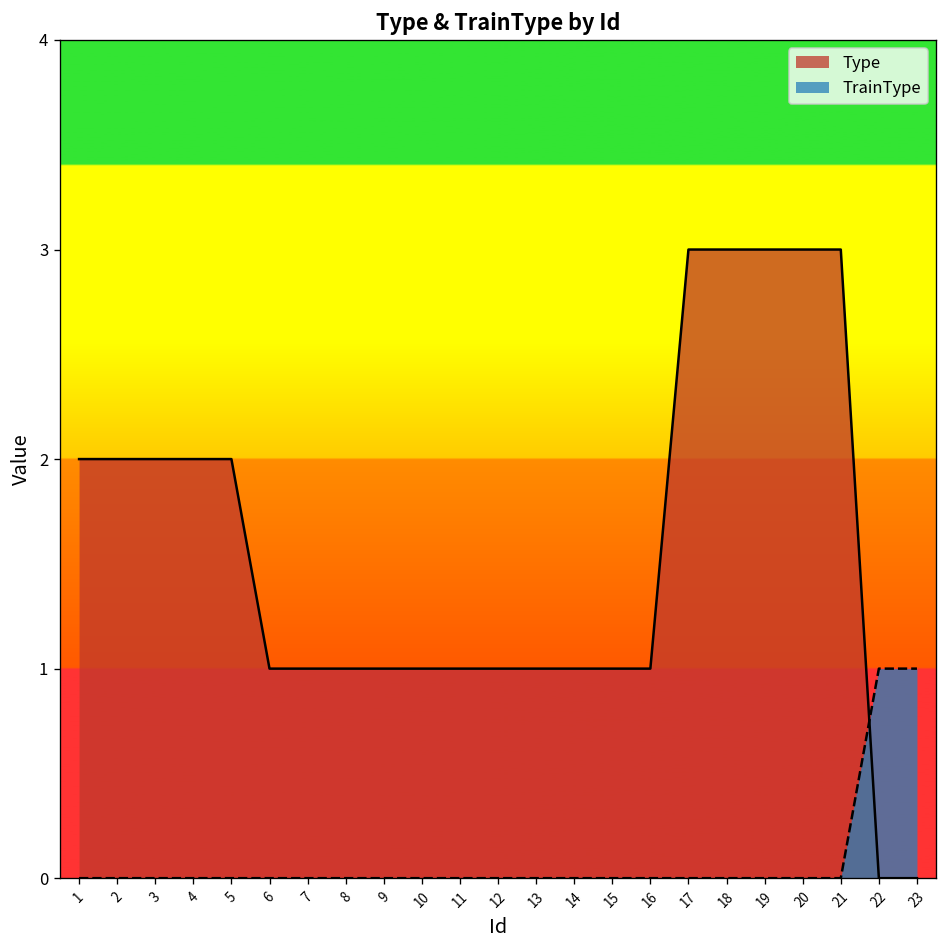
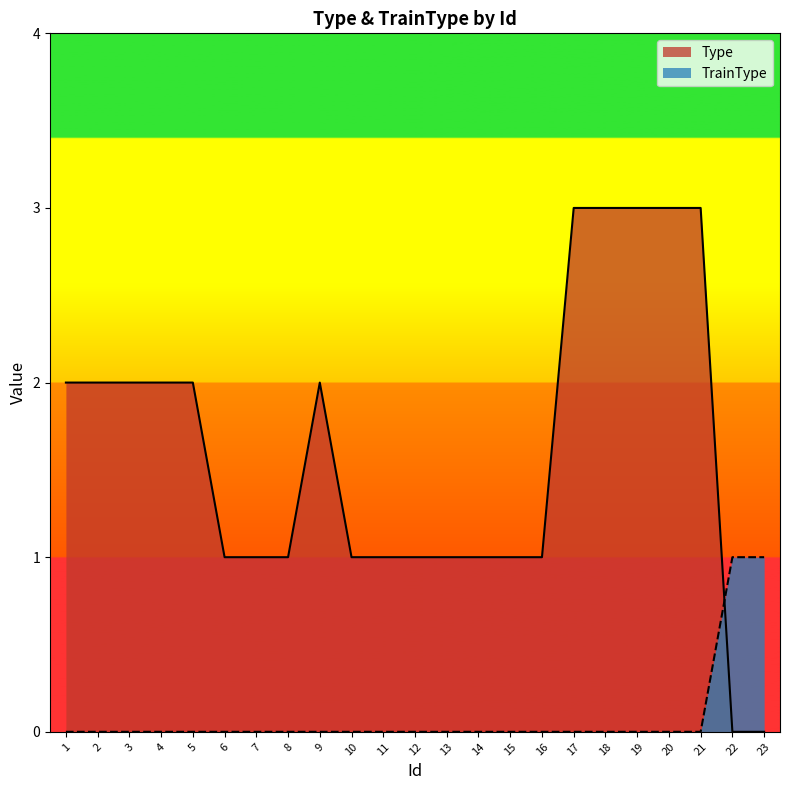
  {
    "Type": {
      "1": 2,
      "2": 2,
      "3": 2,
      "4": 2,
      "5": 2,
      "6": 1,
      "7": 1,
      "8": 1,
-     "9": 1,
+     "9": 2,
      "10": 1,
      "11": 1,
      "12": 1,
      "13": 1,
      "14": 1,
      "15": 1,
      "16": 1,
      "17": 3,
      "18": 3,
      "19": 3,
      "20": 3,
      "21": 3,
      "22": 0,
      "23": 0
    },
    "TrainType": {
      "1": 0,
      "2": 0,
      "3": 0,
      "4": 0,
      "5": 0,
      "6": 0,
      "7": 0,
      "8": 0,
      "9": 0,
      "10": 0,
      "11": 0,
      "12": 0,
      "13": 0,
      "14": 0,
      "15": 0,
      "16": 0,
      "17": 0,
      "18": 0,
      "19": 0,
      "20": 0,
      "21": 0,
      "22": 1,
      "23": 1
    }
  }
